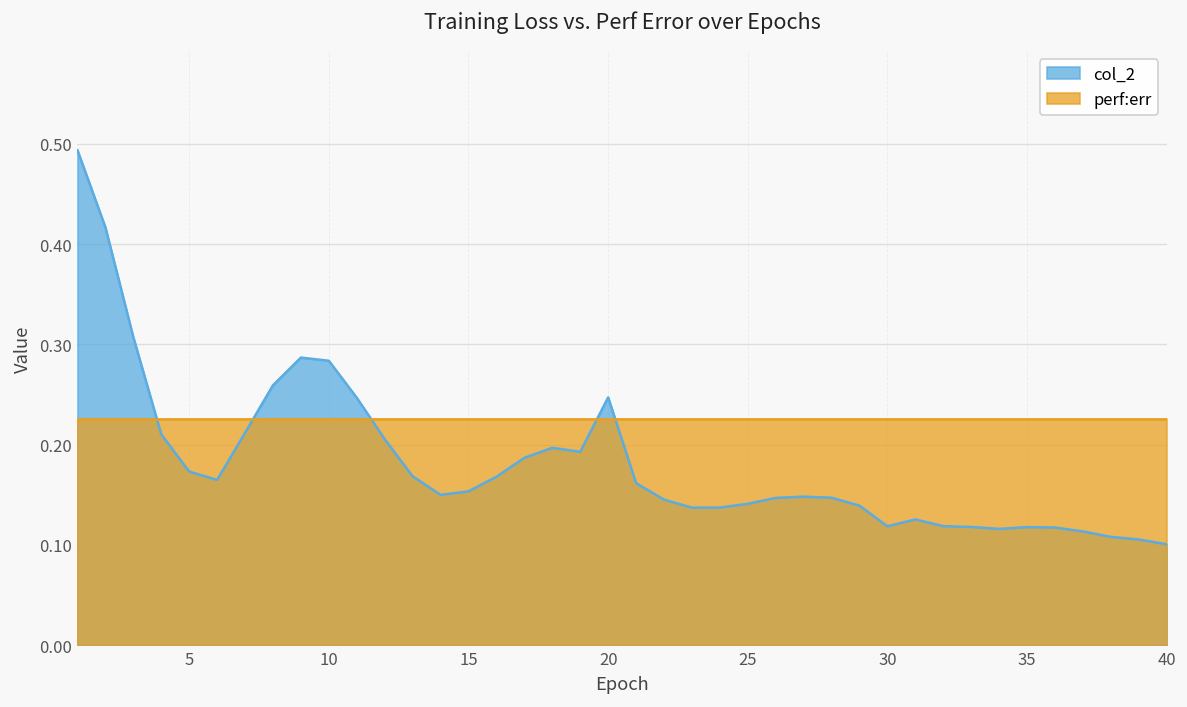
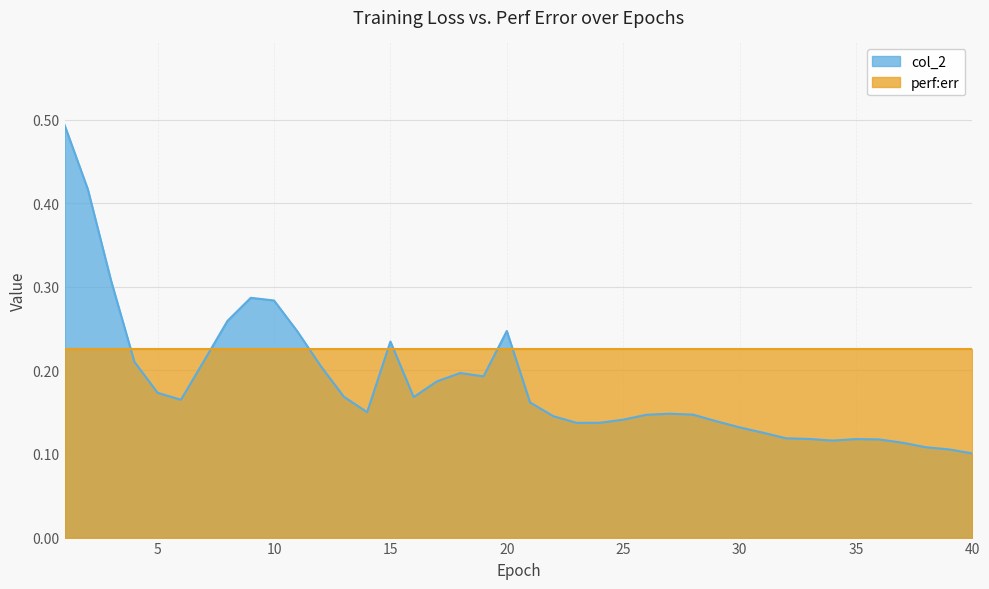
  {
    "col_2": {
      "5": 0.17,
      "10": 0.28,
-     "15": 0.15,
+     "15": 0.23,
      "20": 0.25,
      "25": 0.14,
-     "30": 0.12,
+     "30": 0.13,
      "35": 0.12,
      "40": 0.10
    },
    "perf:err": {
      "5": 0.23,
      "10": 0.23,
      "15": 0.23,
      "20": 0.23,
      "25": 0.23,
      "30": 0.23,
      "35": 0.23,
      "40": 0.23
    }
  }
